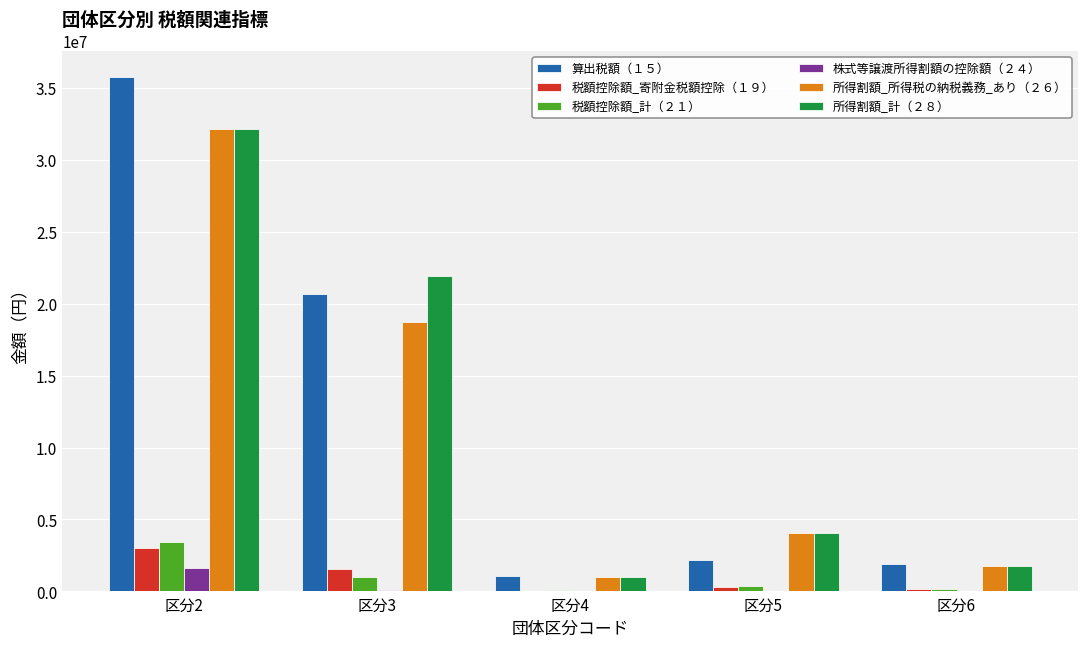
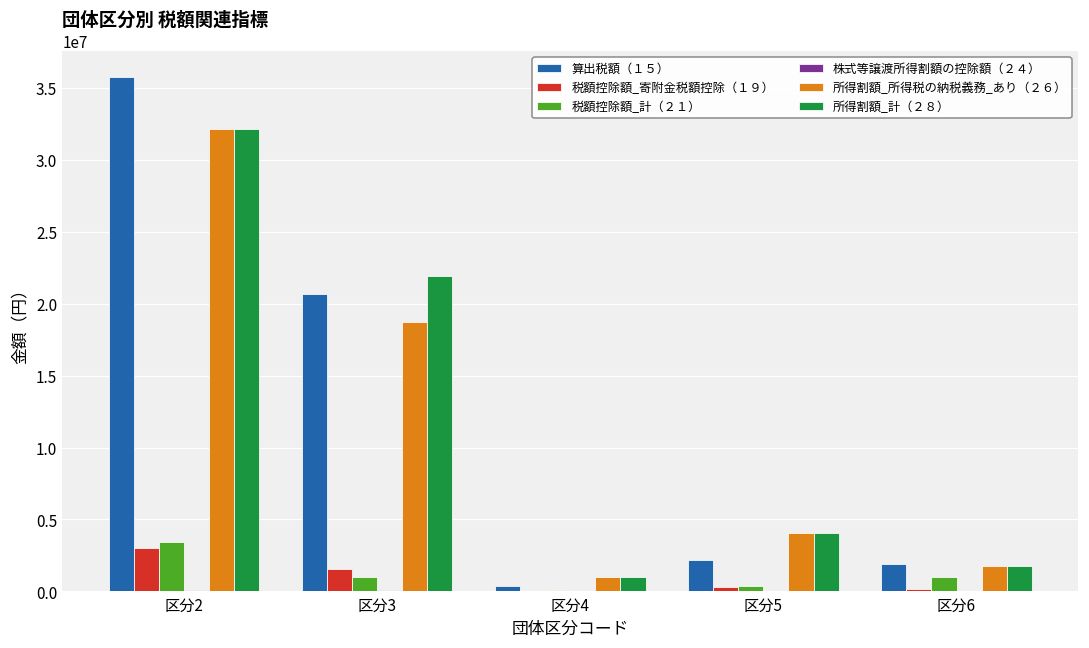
  {
    "算出税額（１５）": {
      "区分2": 35700000,
      "区分3": 20600000,
-     "区分4": 1100000,
+     "区分4": 400000,
      "区分5": 2200000,
      "区分6": 1900000
    },
    "税額控除額_寄附金税額控除（１９）": {
      "区分2": 3000000,
      "区分3": 1600000,
      "区分5": 300000
    },
    "税額控除額_計（２１）": {
      "区分2": 3400000,
      "区分3": 1000000,
      "区分5": 400000,
-     "区分6": 200000
+     "区分6": 1000000
    },
    "株式等譲渡所得割額の控除額（２４）": {
-     "区分2": 1600000
+     "区分2": 100000
    },
    "所得割額_所得税の納税義務_あり（２６）": {
      "区分2": 32100000,
      "区分3": 18700000,
      "区分4": 1000000,
      "区分5": 4100000,
      "区分6": 1700000
    },
    "所得割額_計（２８）": {
      "区分2": 32100000,
      "区分3": 21900000,
      "区分4": 1000000,
      "区分5": 4100000,
      "区分6": 1700000
    }
  }
